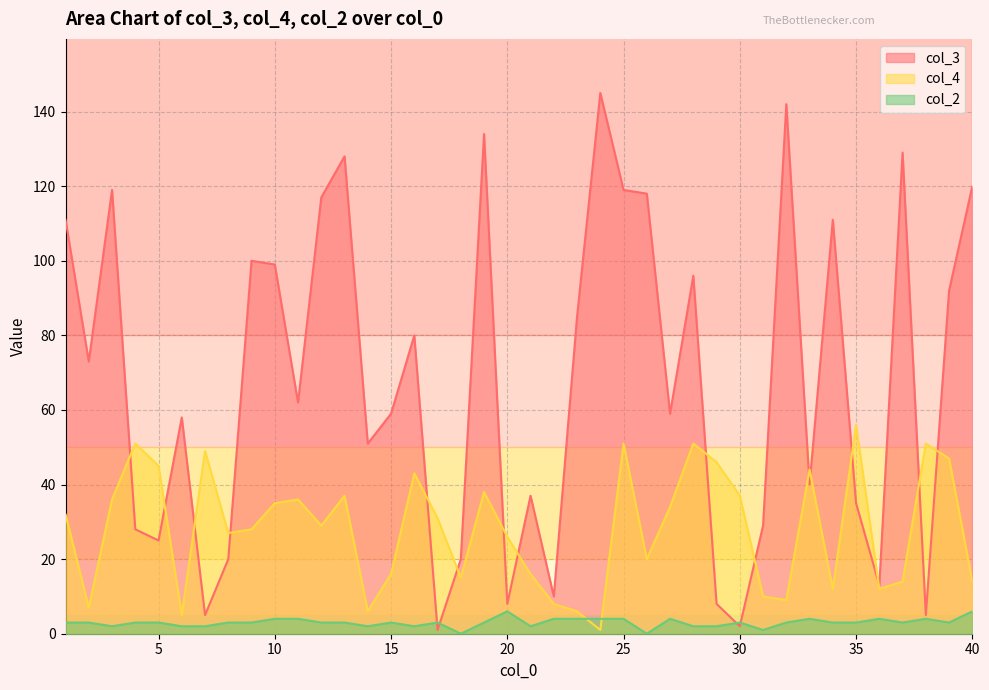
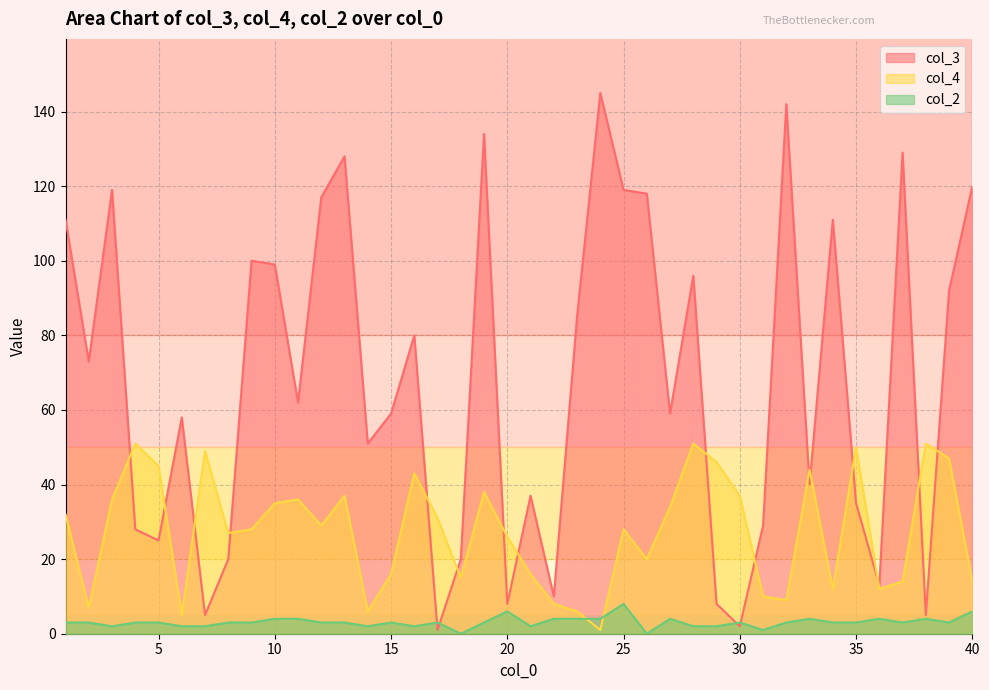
  {
    "col_3": {
      "5": 25,
      "10": 99,
      "15": 59,
      "20": 8,
      "25": 119,
      "30": 2,
      "35": 35,
      "40": 120
    },
    "col_4": {
      "5": 45,
      "10": 35,
      "15": 16,
      "20": 26,
-     "25": 51,
+     "25": 28,
      "30": 37,
-     "35": 56,
+     "35": 50,
      "40": 14
    },
    "col_2": {
      "5": 3,
      "10": 4,
      "15": 3,
      "20": 6,
-     "25": 4,
+     "25": 8,
      "30": 3,
      "35": 3,
      "40": 6
    }
  }
